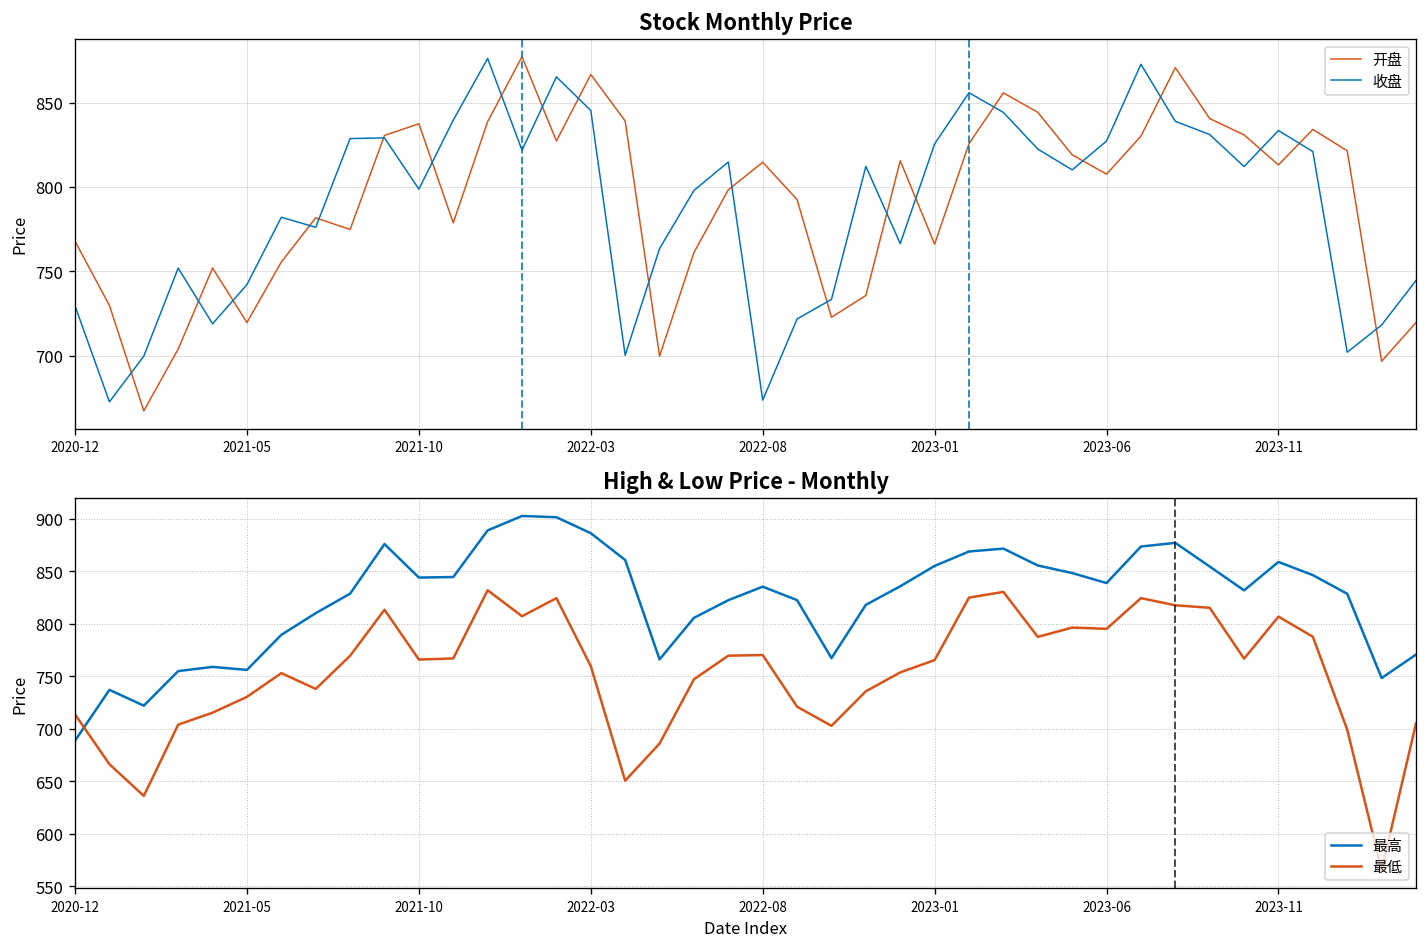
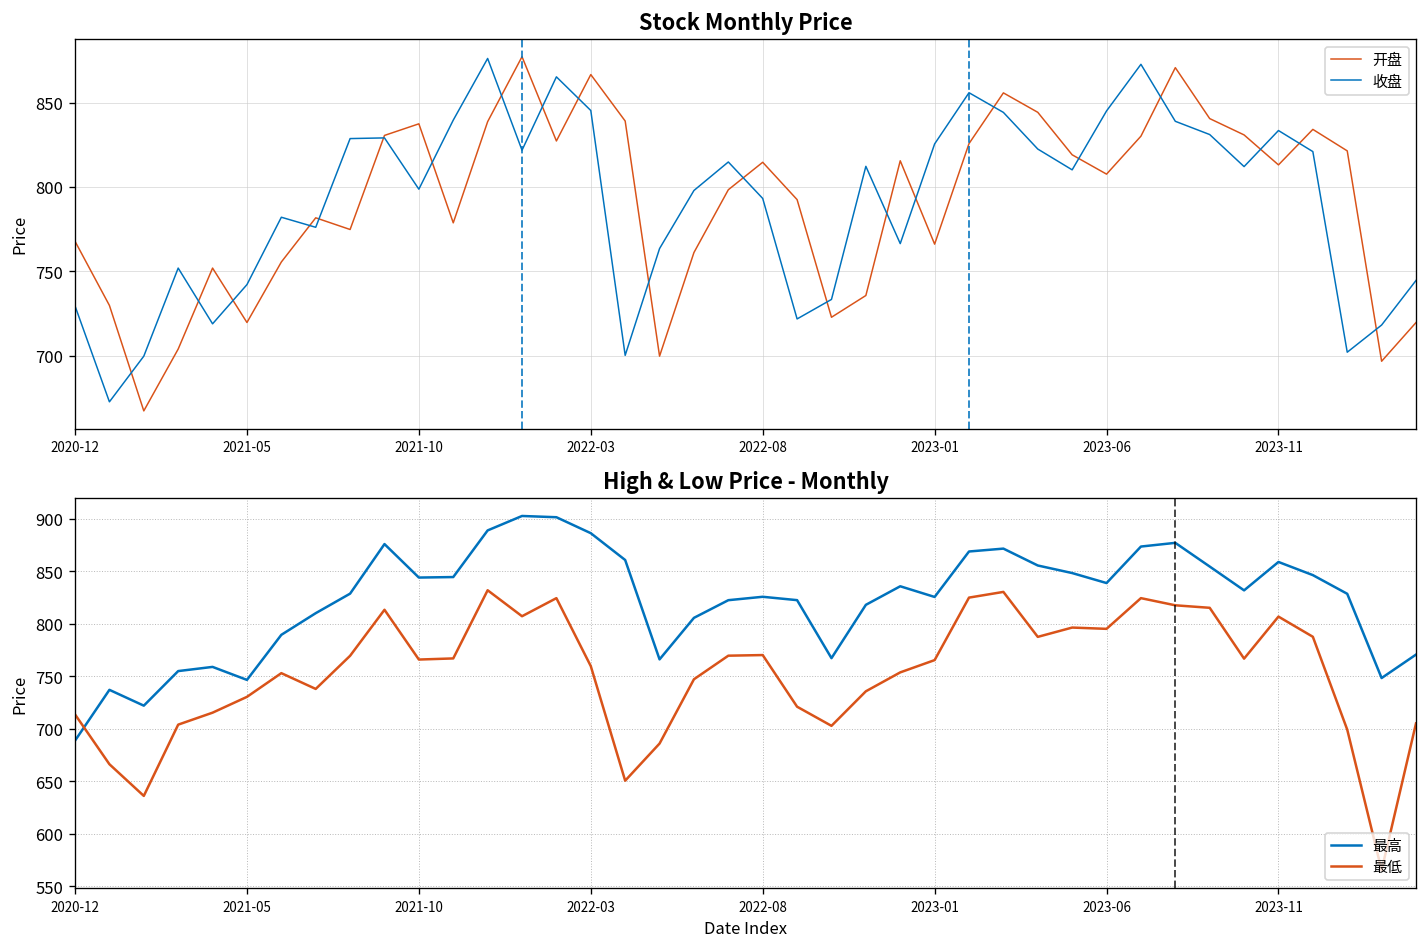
  {
    "Stock Monthly Price": {
      "开盘": {
        "2020-12": 768,
        "2021-05": 720,
        "2021-10": 837,
        "2022-03": 867,
        "2022-08": 815,
        "2023-01": 766,
        "2023-06": 808,
        "2023-11": 813
      },
      "收盘": {
        "2020-12": 729,
        "2021-05": 742,
        "2021-10": 799,
        "2022-03": 845,
-       "2022-08": 674,
+       "2022-08": 793,
        "2023-01": 826,
-       "2023-06": 827,
+       "2023-06": 845,
        "2023-11": 833
      }
    },
    "High & Low Price - Monthly": {
      "最高": {
        "2020-12": 690,
-       "2021-05": 760,
+       "2021-05": 750,
        "2021-10": 840,
        "2022-03": 890,
-       "2022-08": 840,
-       "2023-01": 860,
+       "2022-08": 830,
+       "2023-01": 830,
        "2023-06": 840,
        "2023-11": 860
      },
      "最低": {
        "2020-12": 710,
        "2021-05": 730,
        "2021-10": 770,
        "2022-03": 760,
        "2022-08": 770,
        "2023-01": 770,
        "2023-06": 800,
        "2023-11": 810
      }
    }
  }
